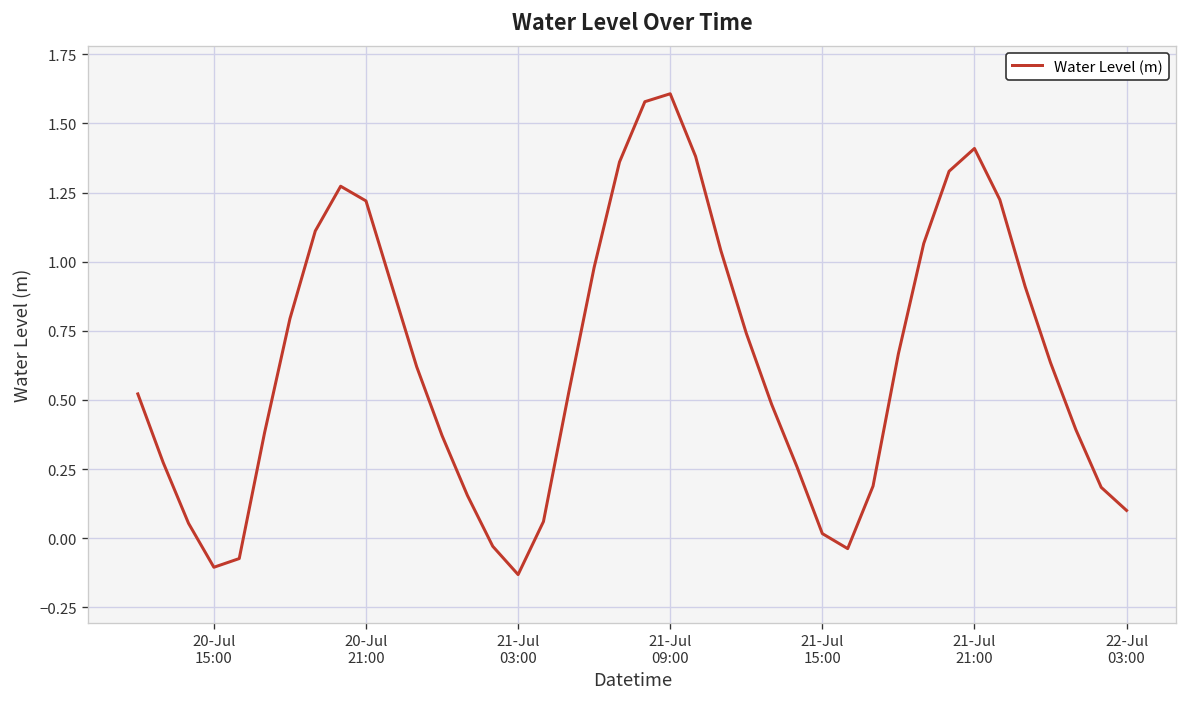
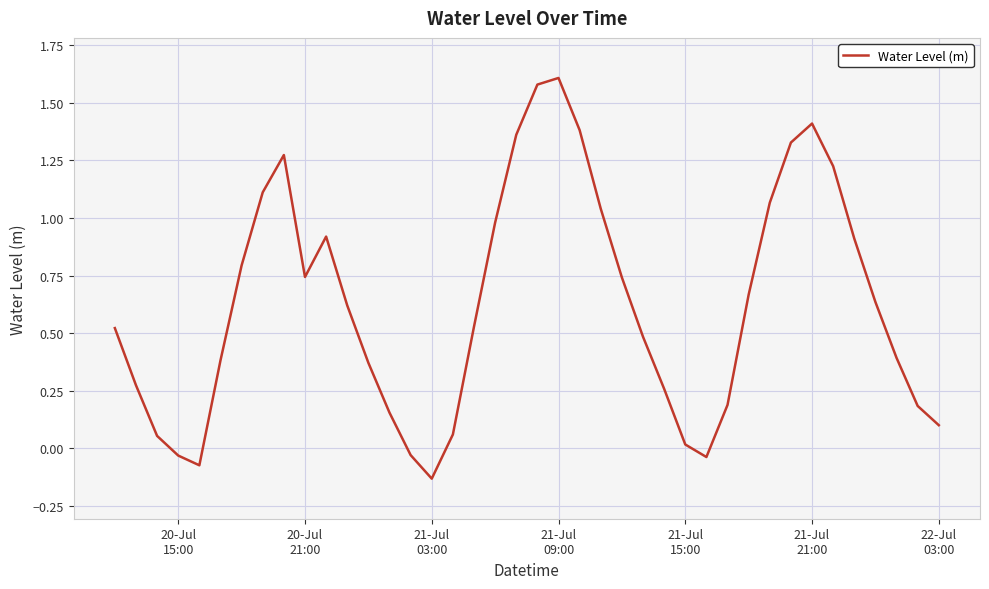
  {
-   "20-Jul 15:00": -0.11,
-   "20-Jul 21:00": 1.22,
+   "20-Jul 15:00": -0.03,
+   "20-Jul 21:00": 0.74,
    "21-Jul 03:00": -0.13,
    "21-Jul 09:00": 1.61,
    "21-Jul 15:00": 0.02,
    "21-Jul 21:00": 1.41,
    "22-Jul 03:00": 0.10
  }
